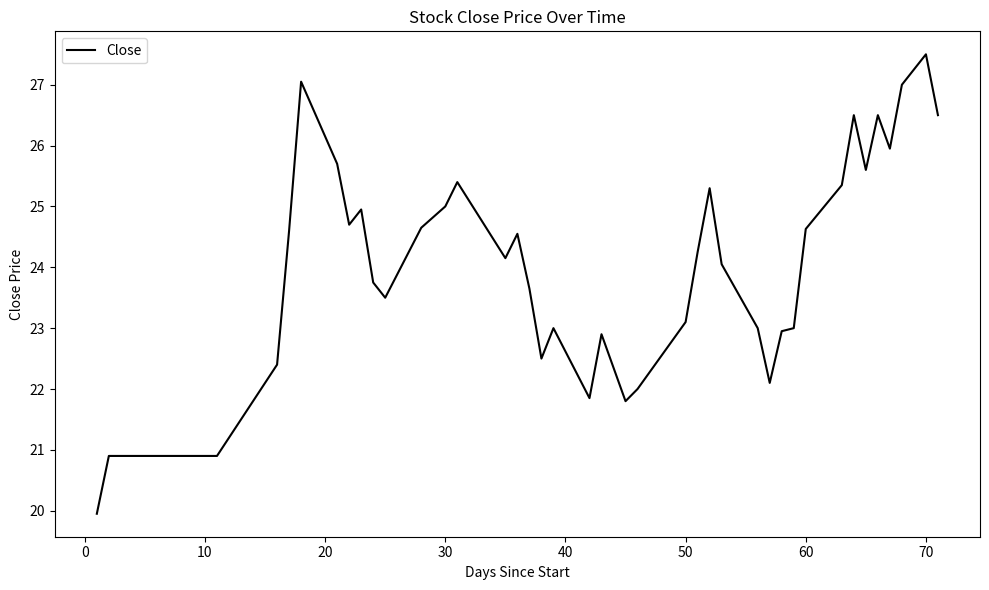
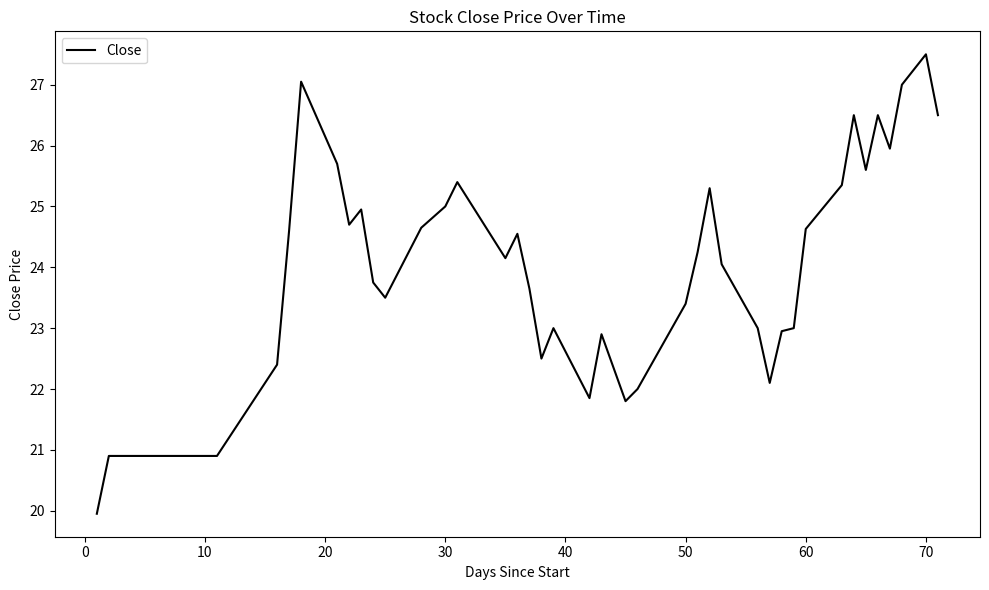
  {
    "30": 25.0,
-   "50": 23.1,
+   "50": 23.4,
    "60": 24.6,
    "70": 27.5
  }
